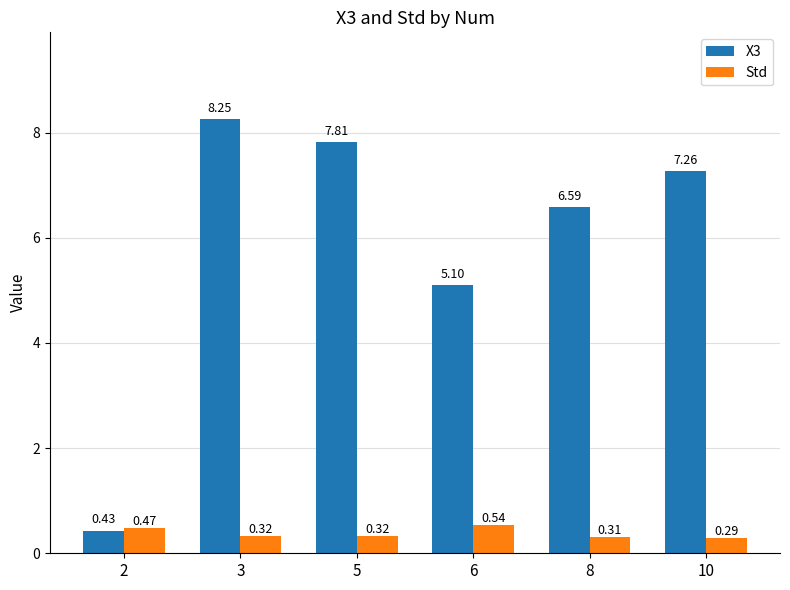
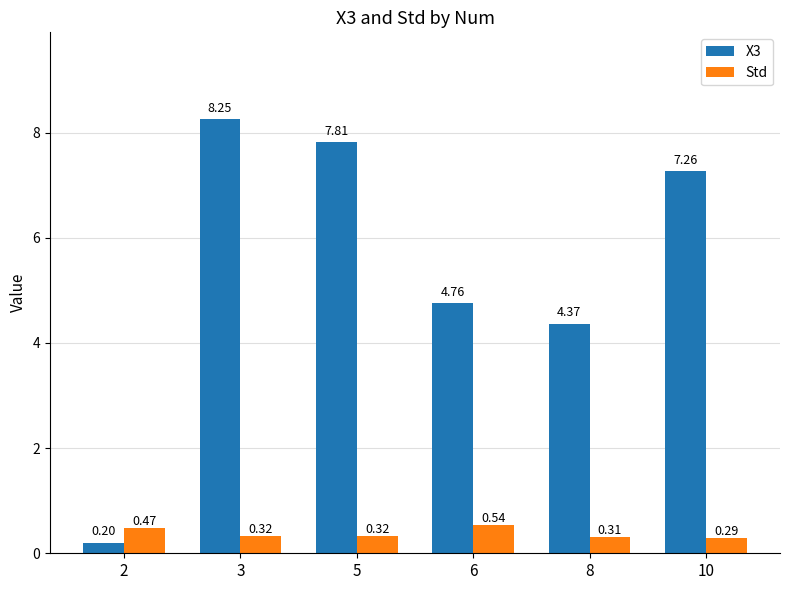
  {
    "X3": {
-     "2": 0.43,
+     "2": 0.20,
      "3": 8.25,
      "5": 7.81,
-     "6": 5.10,
-     "8": 6.59,
+     "6": 4.76,
+     "8": 4.37,
      "10": 7.26
    },
    "Std": {
      "2": 0.47,
      "3": 0.32,
      "5": 0.32,
      "6": 0.54,
      "8": 0.31,
      "10": 0.29
    }
  }
